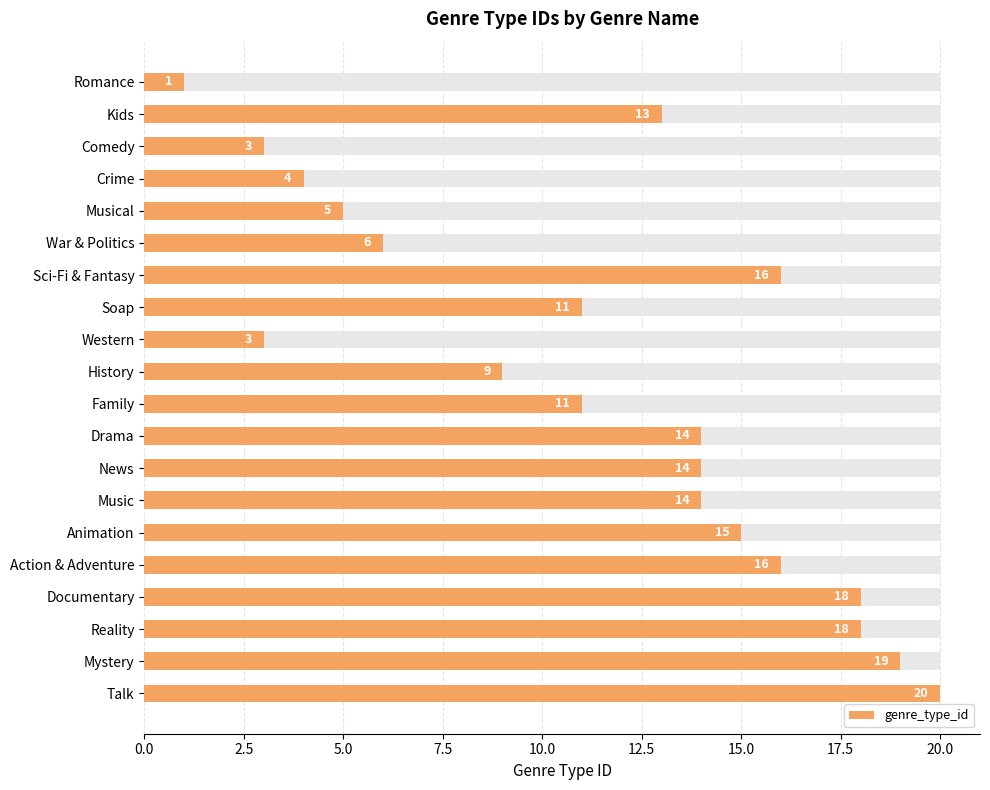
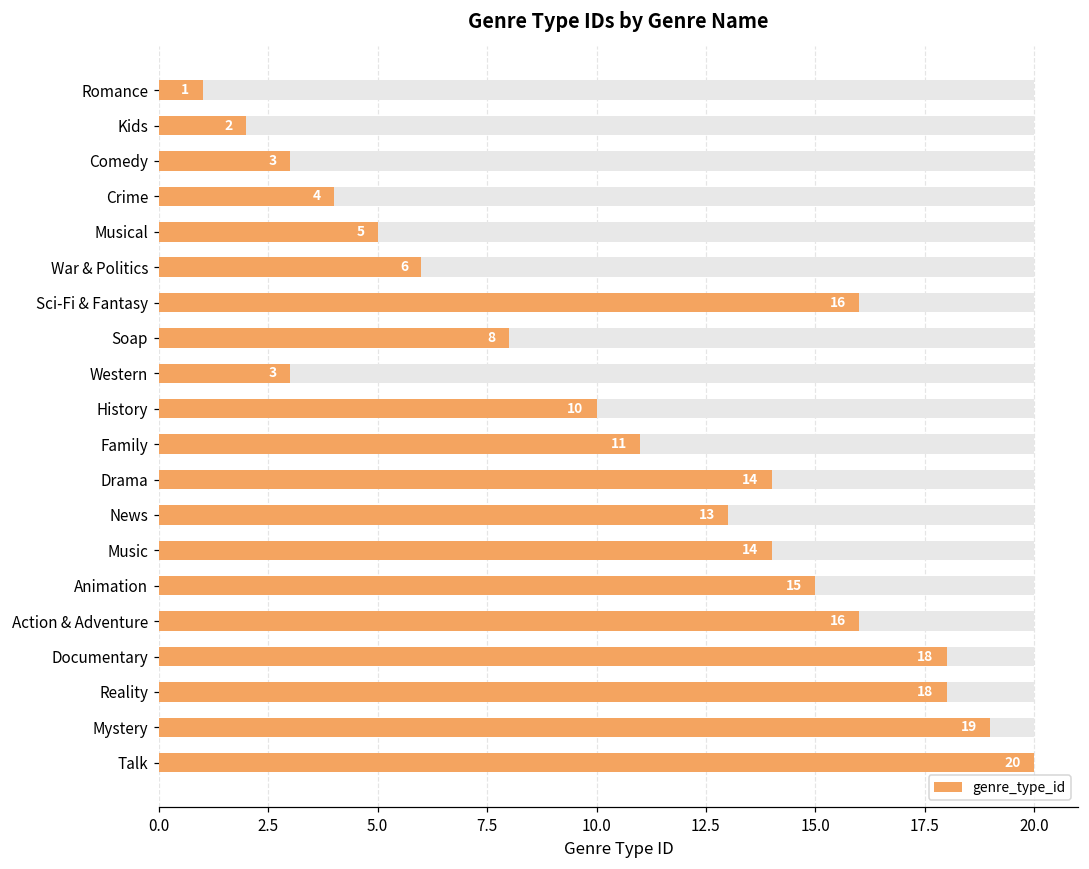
  {
    "genre_type_id": {
-     "Kids": 13,
-     "Soap": 11,
-     "History": 9,
-     "News": 14,
+     "Kids": 2,
+     "Soap": 8,
+     "History": 10,
+     "News": 13,
      "Talk": 20
    }
  }
